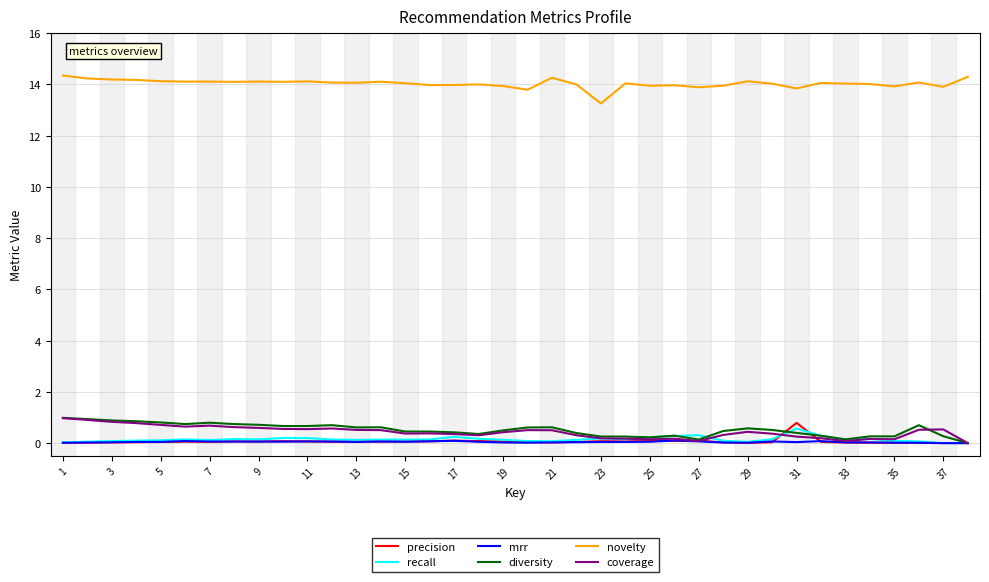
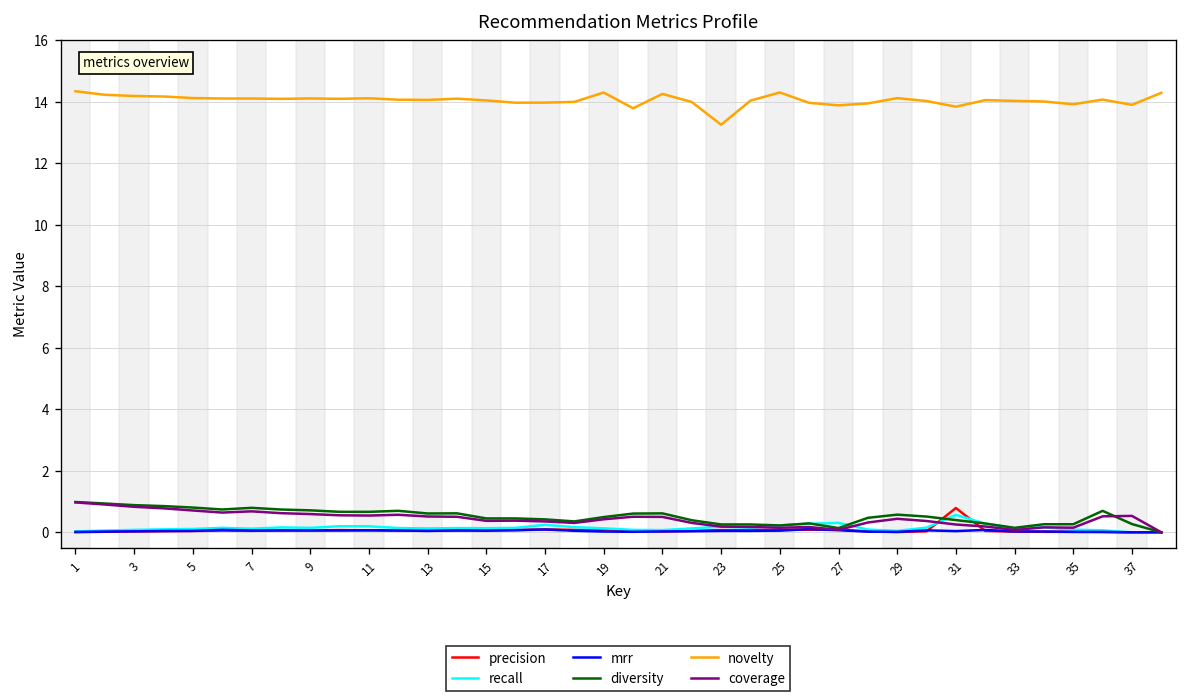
  {
    "precision": {
      "31": 0.8
    },
    "recall": {
      "11": 0.2,
      "17": 0.2,
      "27": 0.3,
      "31": 0.6
    },
    "mrr": {
      "31": 0.0
    },
    "diversity": {
      "7": 0.8,
      "9": 0.7,
      "11": 0.7,
      "21": 0.6,
      "29": 0.6,
      "31": 0.4,
      "35": 0.3,
      "37": 0.3
    },
    "novelty": {
      "1": 14.3,
      "3": 14.2,
      "5": 14.1,
      "7": 14.1,
      "9": 14.1,
      "11": 14.1,
      "13": 14.1,
      "15": 14.0,
      "17": 14.0,
-     "19": 13.9,
+     "19": 14.3,
      "21": 14.3,
      "23": 13.3,
-     "25": 13.9,
+     "25": 14.3,
      "27": 13.9,
      "29": 14.1,
      "31": 13.8,
      "33": 14.0,
      "35": 13.9,
      "37": 13.9
    },
    "coverage": {
      "7": 0.7,
      "9": 0.6,
      "11": 0.5,
      "21": 0.5,
      "29": 0.4,
      "31": 0.3,
      "37": 0.5
    }
  }
